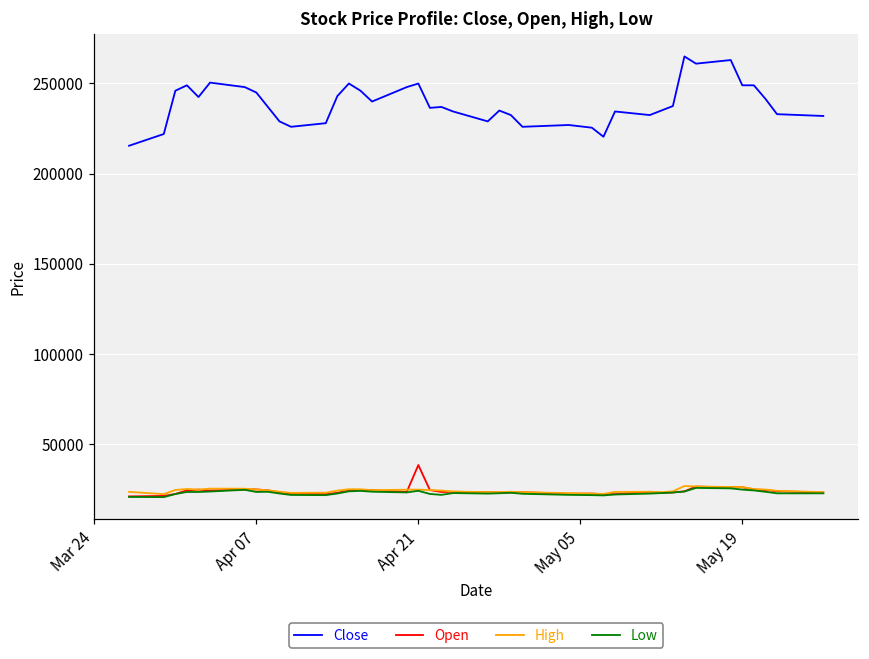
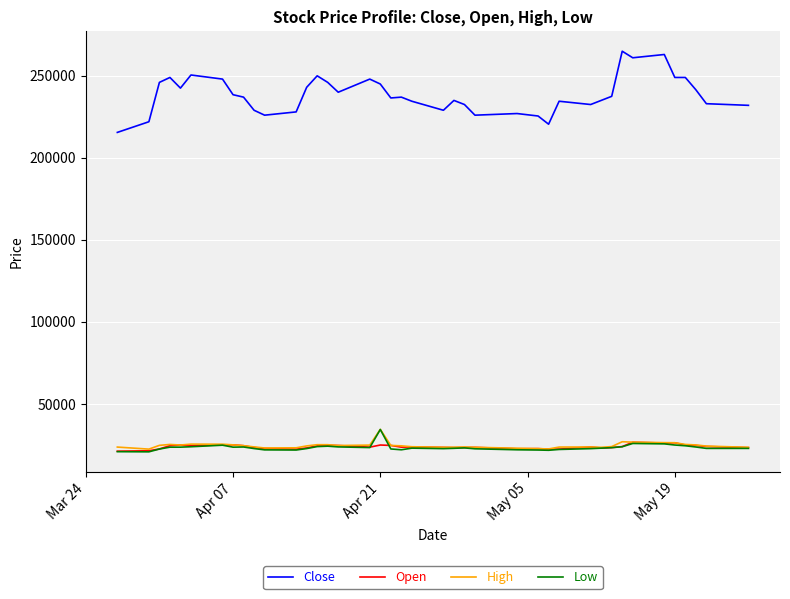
  {
    "Close": {
-     "Apr 07": 245000,
-     "Apr 21": 250000,
+     "Apr 07": 238000,
+     "Apr 21": 245000,
      "May 19": 249000
    },
    "Open": {
-     "Apr 21": 39000
+     "Apr 21": 25000
    },
    "High": {
-     "Apr 21": 25000
+     "Apr 21": 34000
    },
    "Low": {
-     "Apr 21": 24000
+     "Apr 21": 34000
    }
  }
